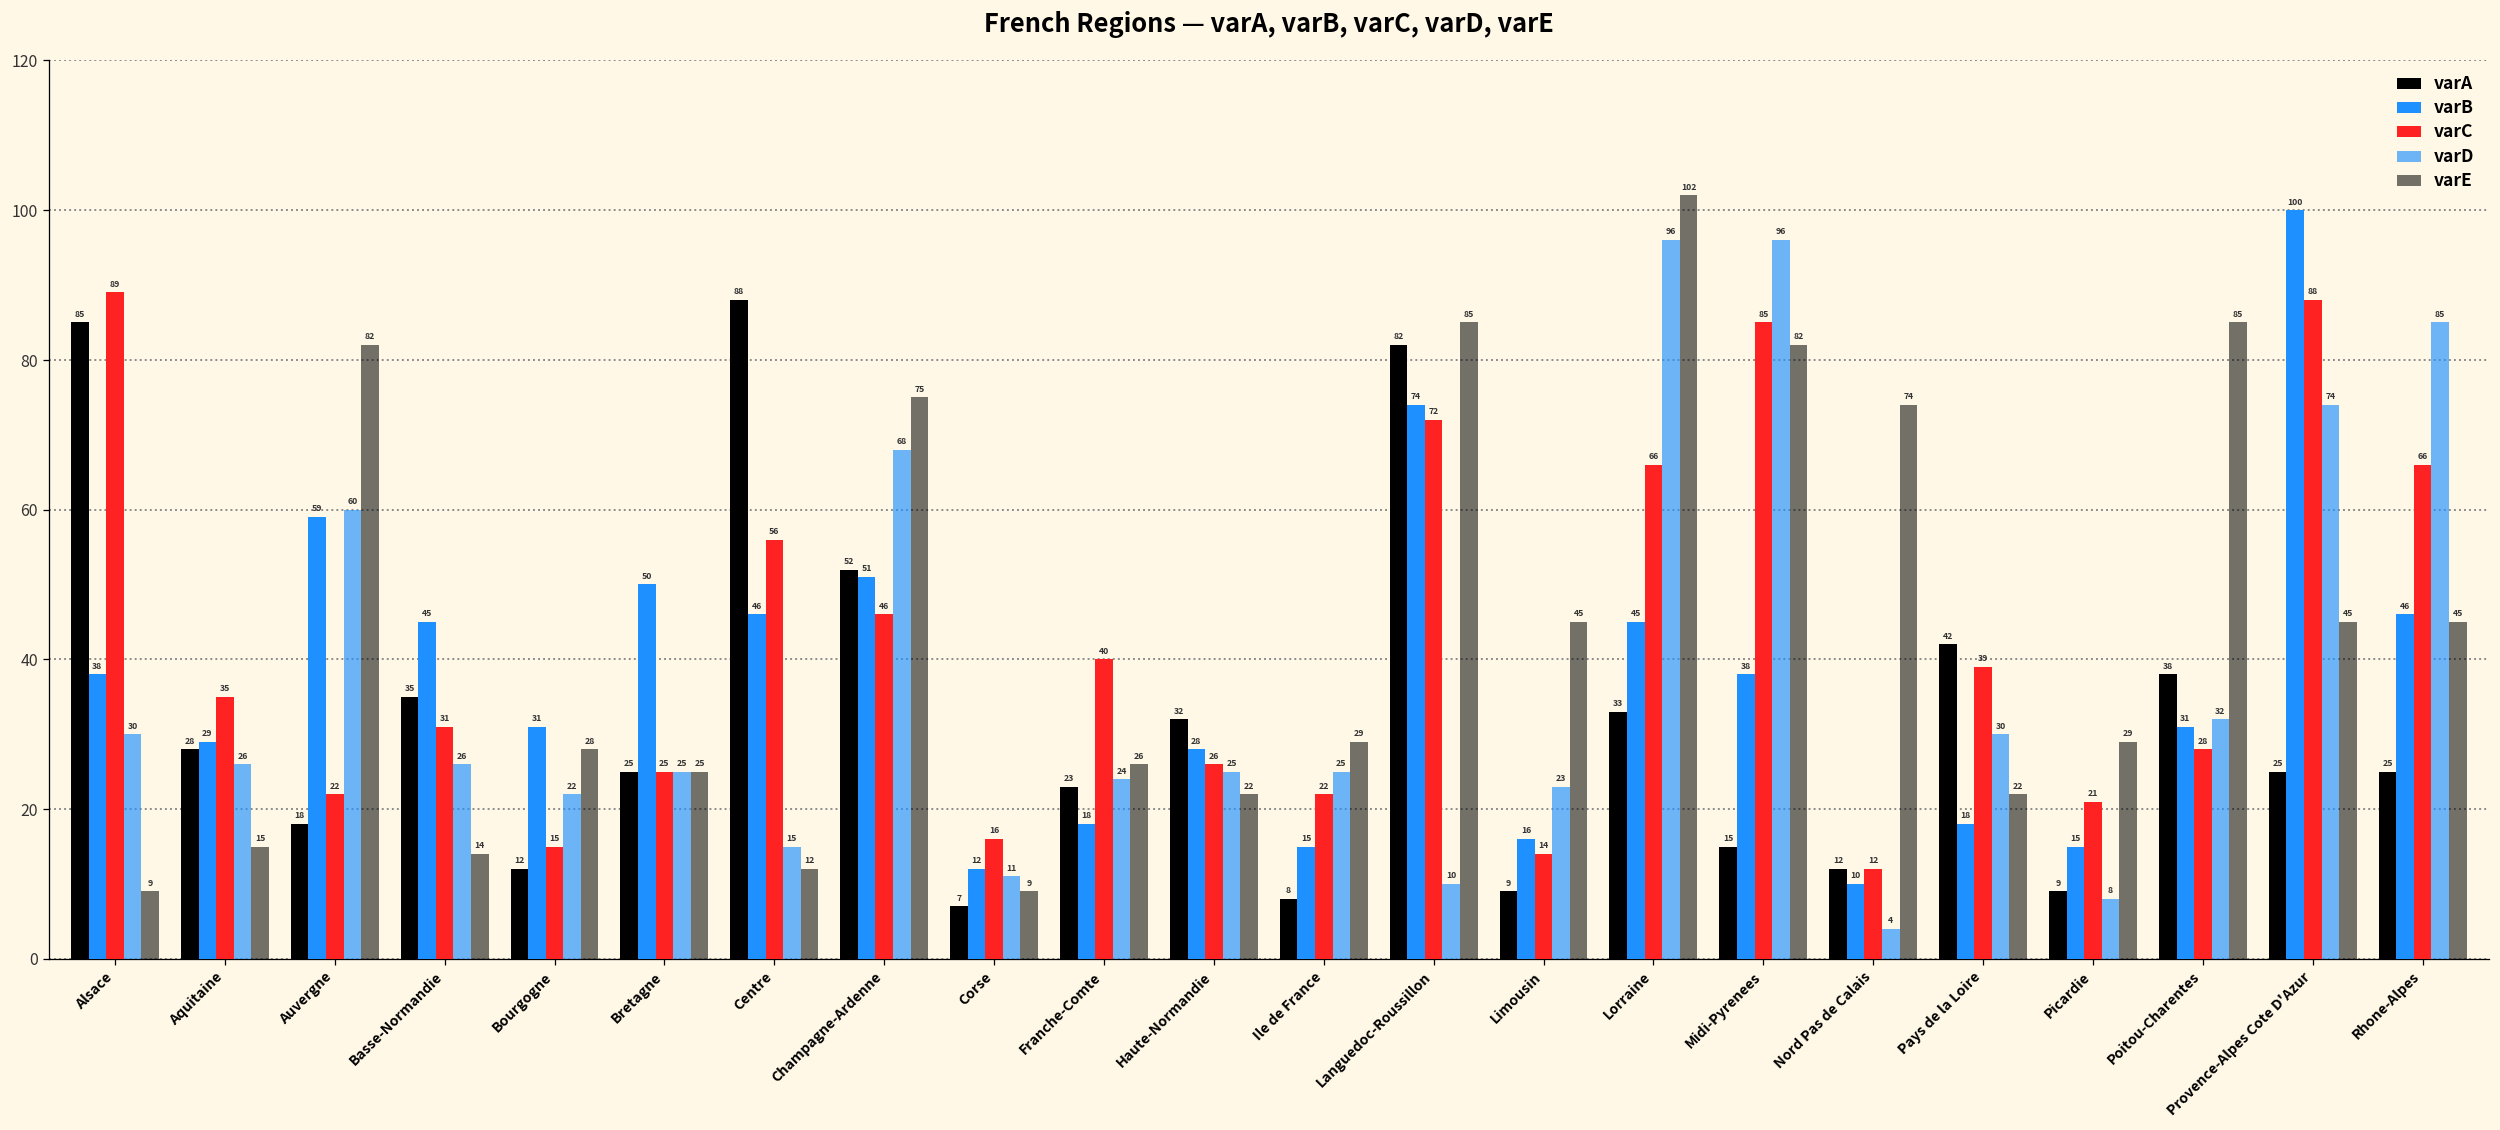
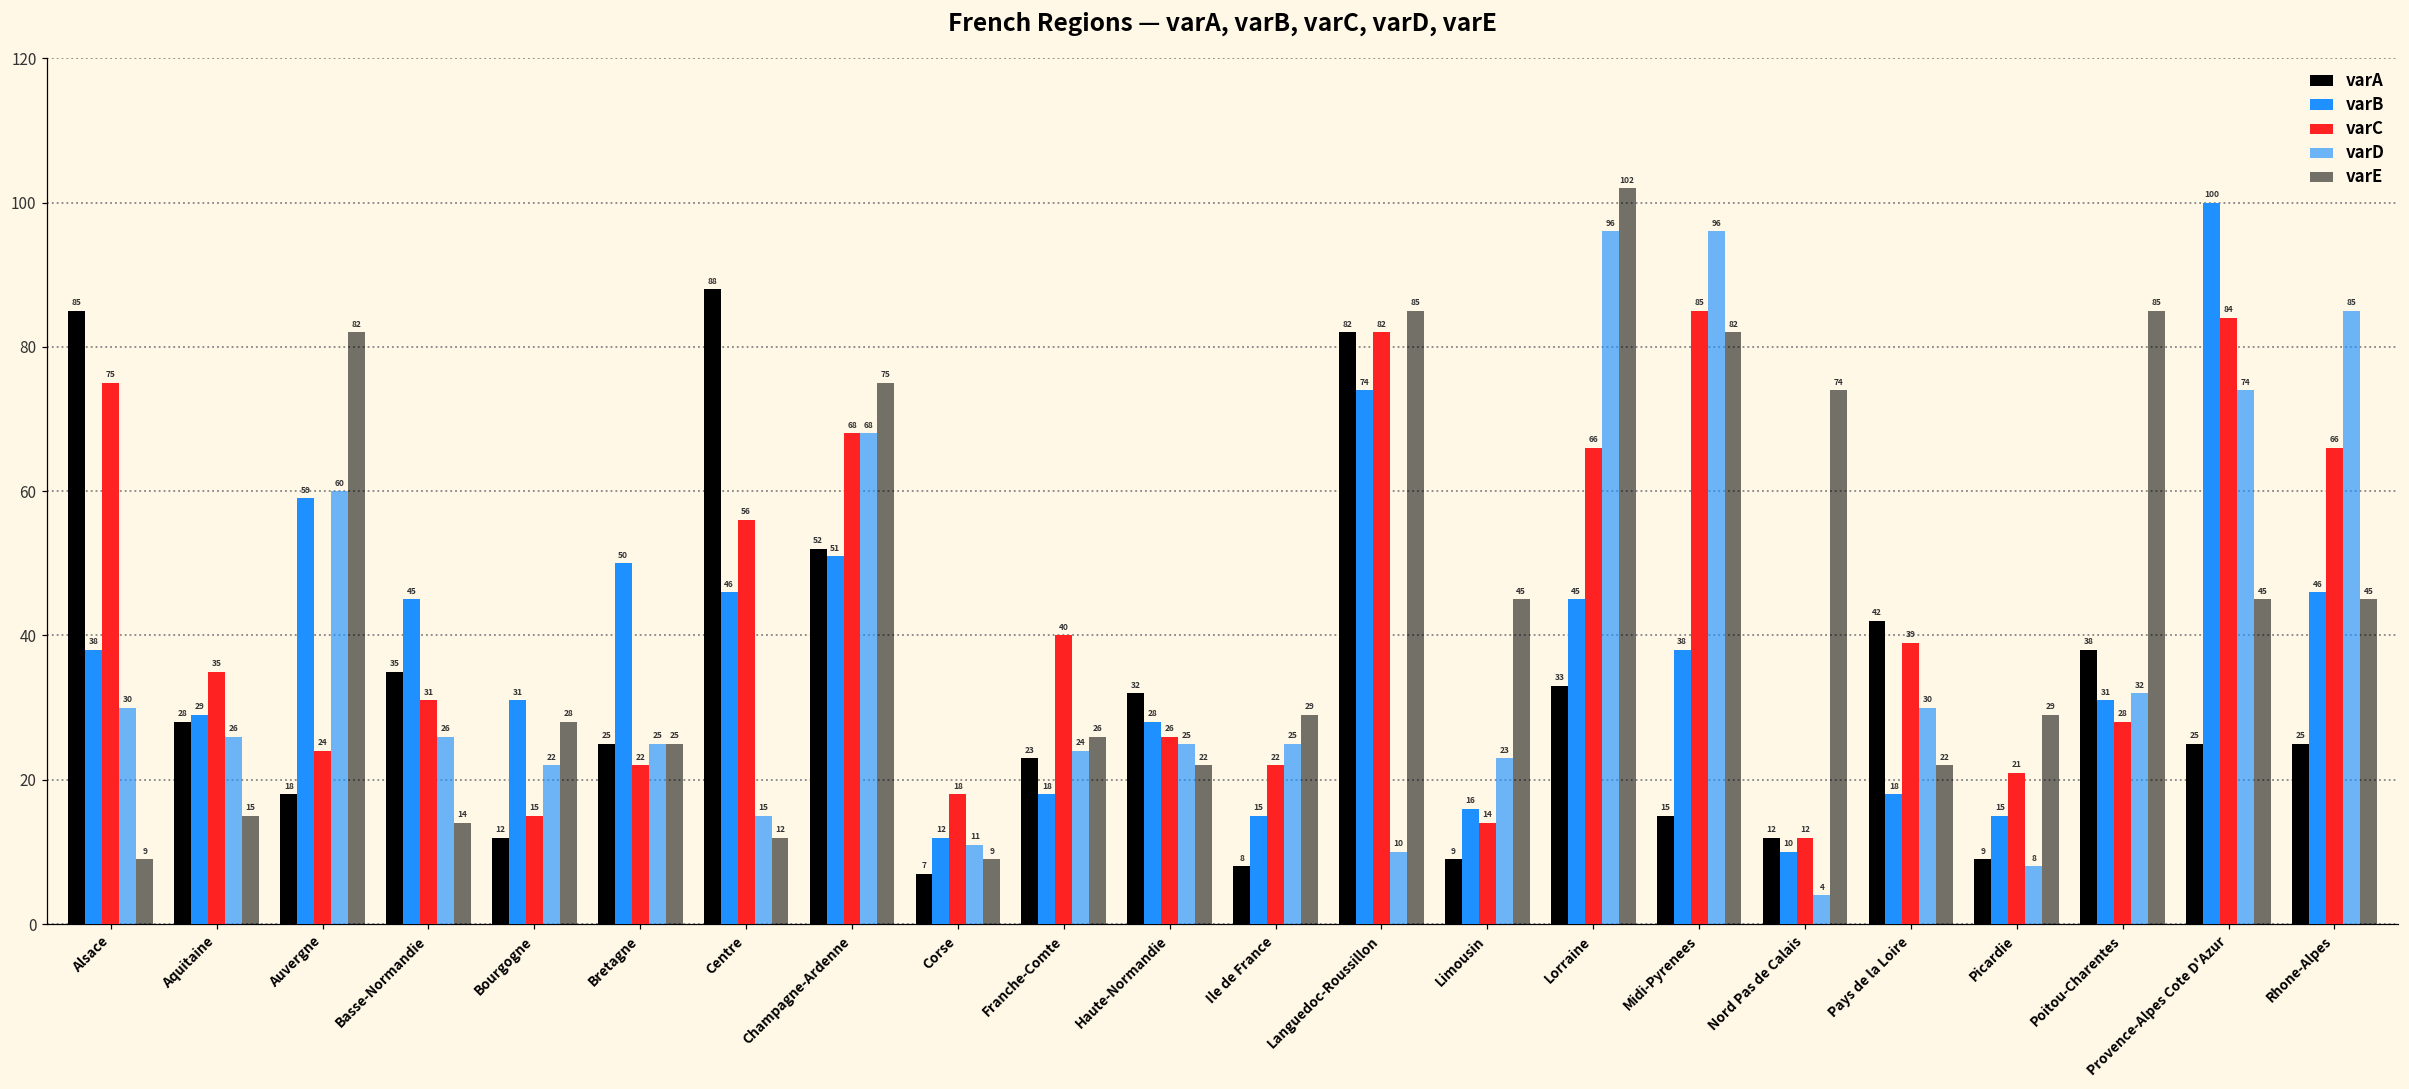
  {
    "varC": {
-     "Alsace": 89,
+     "Alsace": 75,
      "Aquitaine": 35,
-     "Auvergne": 22,
+     "Auvergne": 24,
      "Basse-Normandie": 31,
      "Bourgogne": 15,
-     "Bretagne": 25,
+     "Bretagne": 22,
      "Centre": 56,
-     "Champagne-Ardenne": 46,
-     "Corse": 16,
+     "Champagne-Ardenne": 68,
+     "Corse": 18,
      "Franche-Comte": 40,
      "Haute-Normandie": 26,
      "Ile de France": 22,
-     "Languedoc-Roussillon": 72,
+     "Languedoc-Roussillon": 82,
      "Limousin": 14,
      "Lorraine": 66,
      "Midi-Pyrenees": 85,
      "Nord Pas de Calais": 12,
      "Pays de la Loire": 39,
      "Picardie": 21,
      "Poitou-Charentes": 28,
-     "Provence-Alpes Cote D'Azur": 88,
+     "Provence-Alpes Cote D'Azur": 84,
      "Rhone-Alpes": 66
    }
  }
